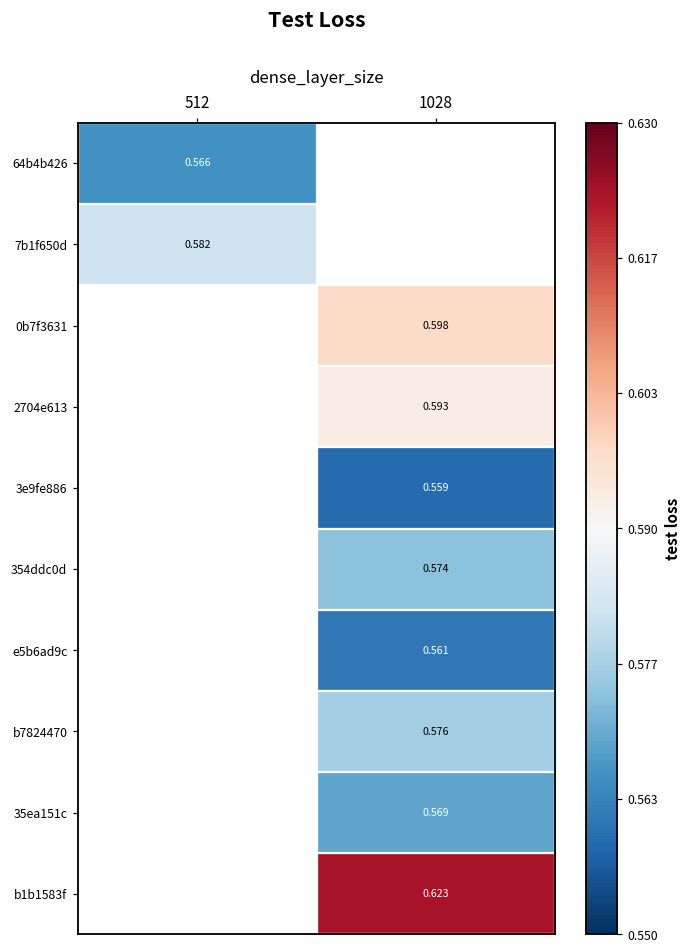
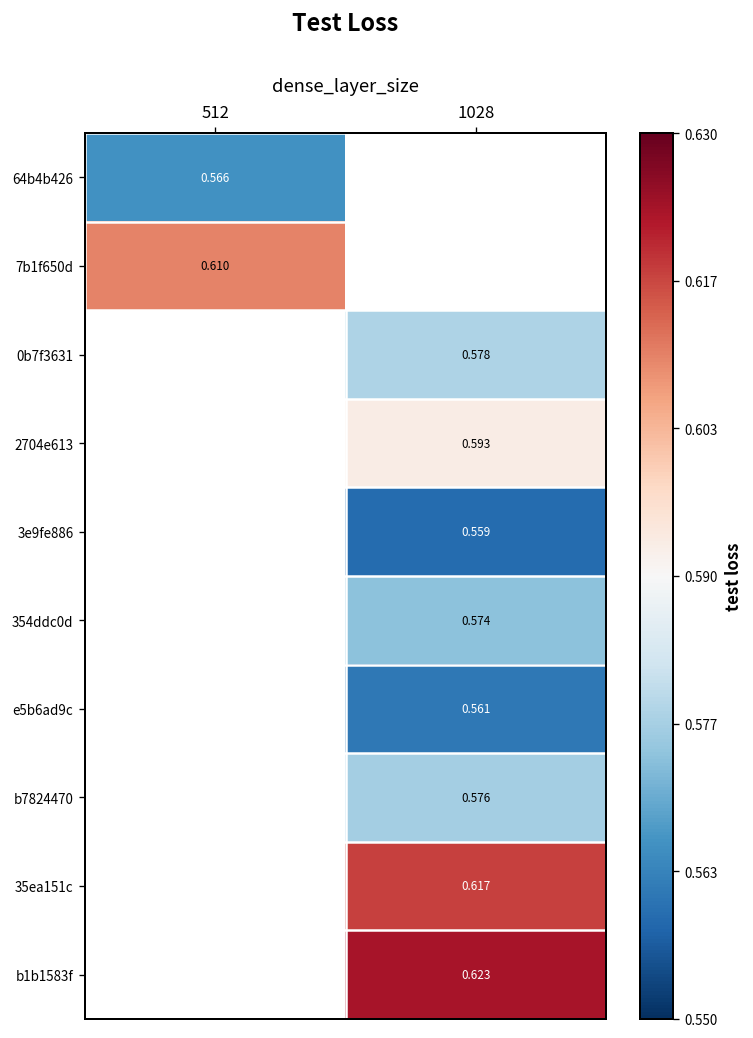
  {
    "64b4b426": {
      "512": 0.566
    },
    "7b1f650d": {
-     "512": 0.582
+     "512": 0.610
    },
    "0b7f3631": {
-     "1028": 0.598
+     "1028": 0.578
    },
    "2704e613": {
      "1028": 0.593
    },
    "3e9fe886": {
      "1028": 0.559
    },
    "354ddc0d": {
      "1028": 0.574
    },
    "e5b6ad9c": {
      "1028": 0.561
    },
    "b7824470": {
      "1028": 0.576
    },
    "35ea151c": {
-     "1028": 0.569
+     "1028": 0.617
    },
    "b1b1583f": {
      "1028": 0.623
    }
  }
